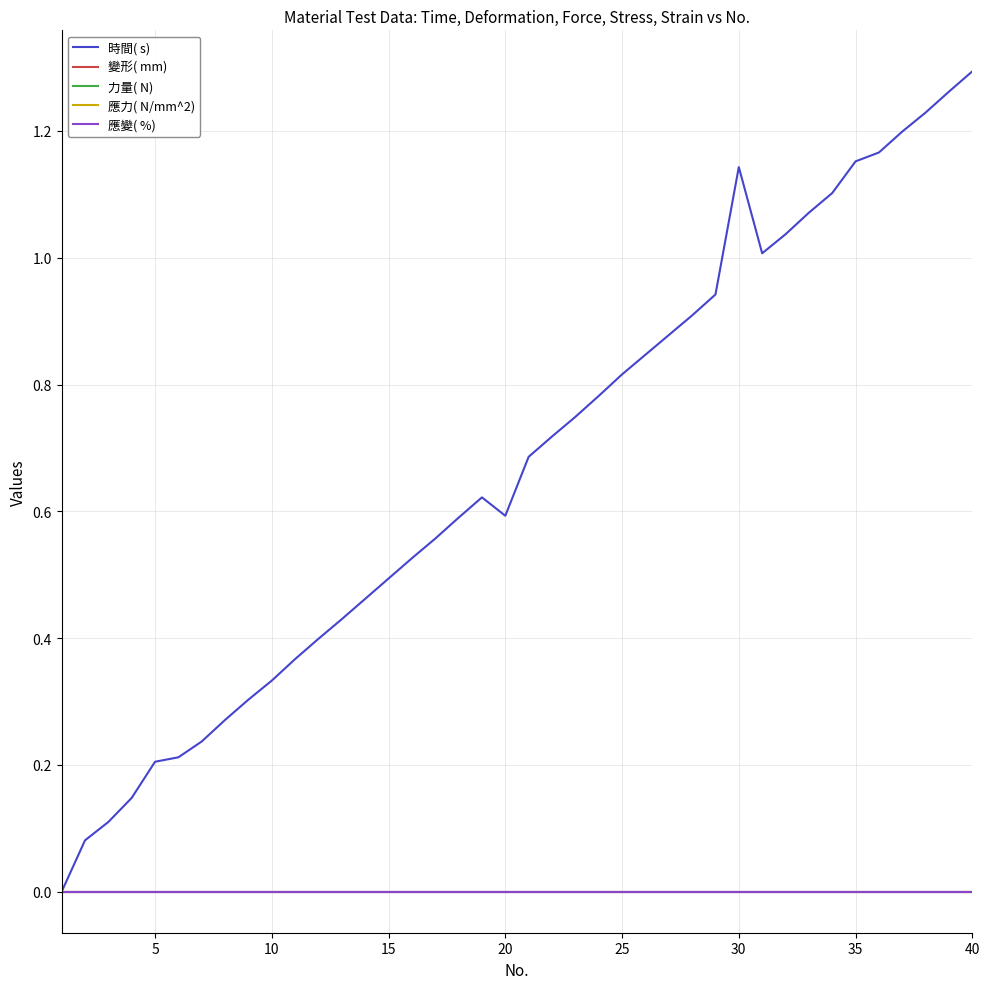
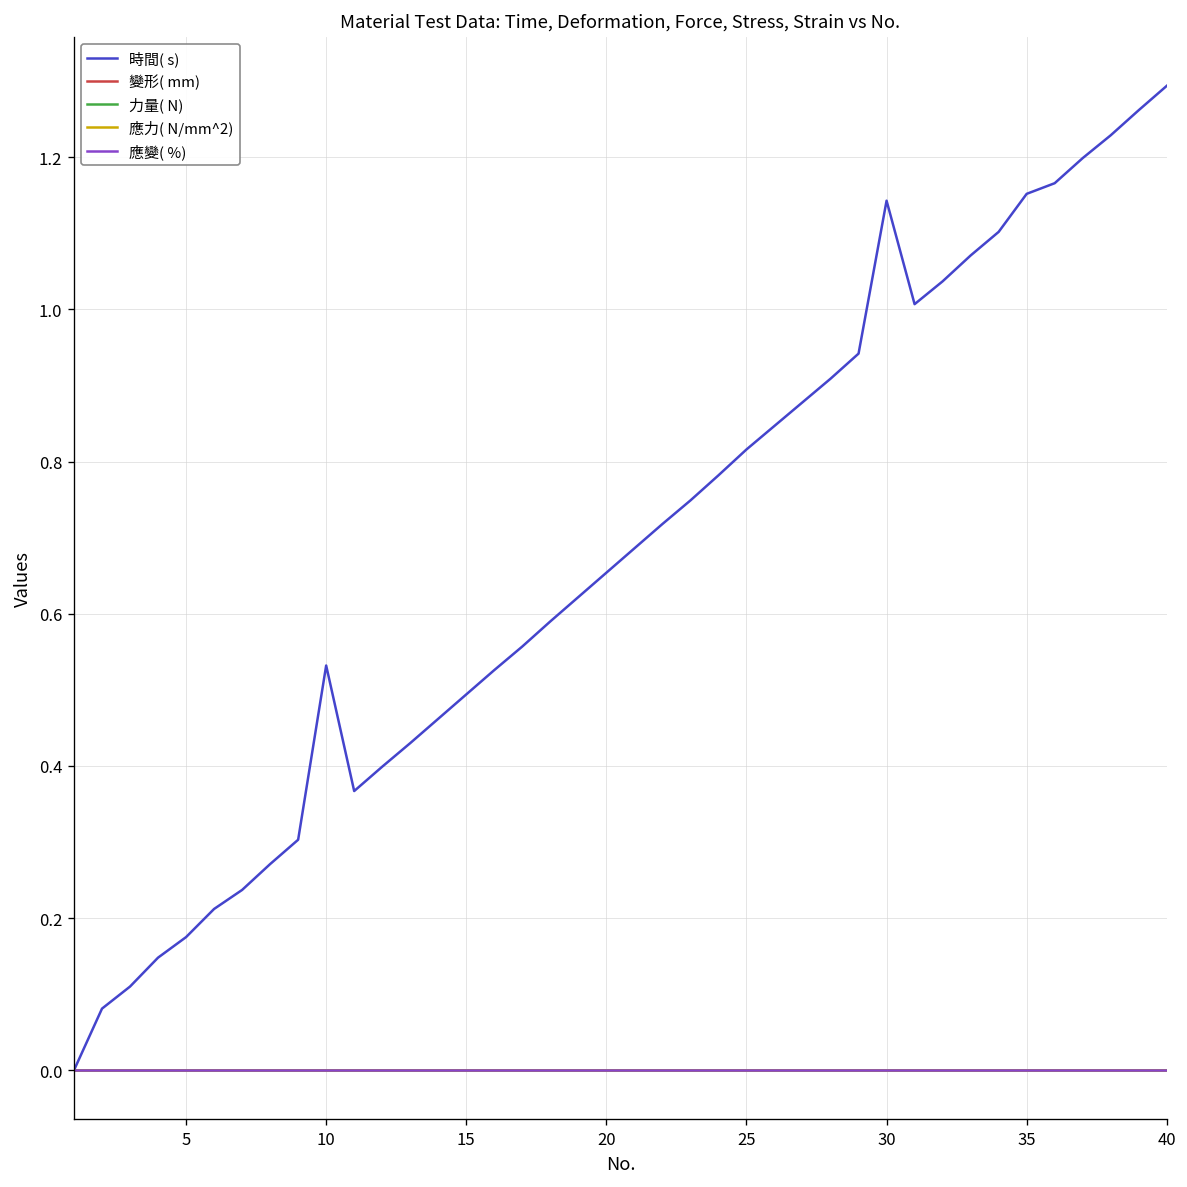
  {
    "時間( s)": {
-     "5": 0.21,
-     "10": 0.33,
+     "5": 0.18,
+     "10": 0.53,
      "15": 0.49,
-     "20": 0.59,
+     "20": 0.65,
      "25": 0.82,
      "30": 1.14,
      "35": 1.15,
      "40": 1.29
    },
    "應變( %)": {
      "5": 0.00,
      "10": 0.00,
      "15": 0.00,
      "20": 0.00,
      "25": 0.00,
      "30": 0.00,
      "35": 0.00,
      "40": 0.00
    }
  }
